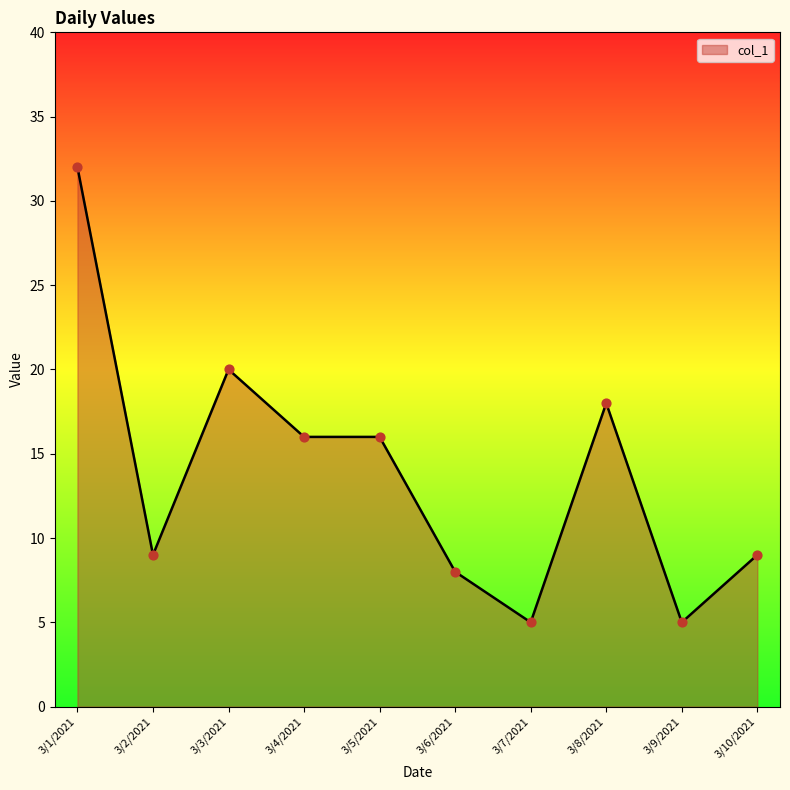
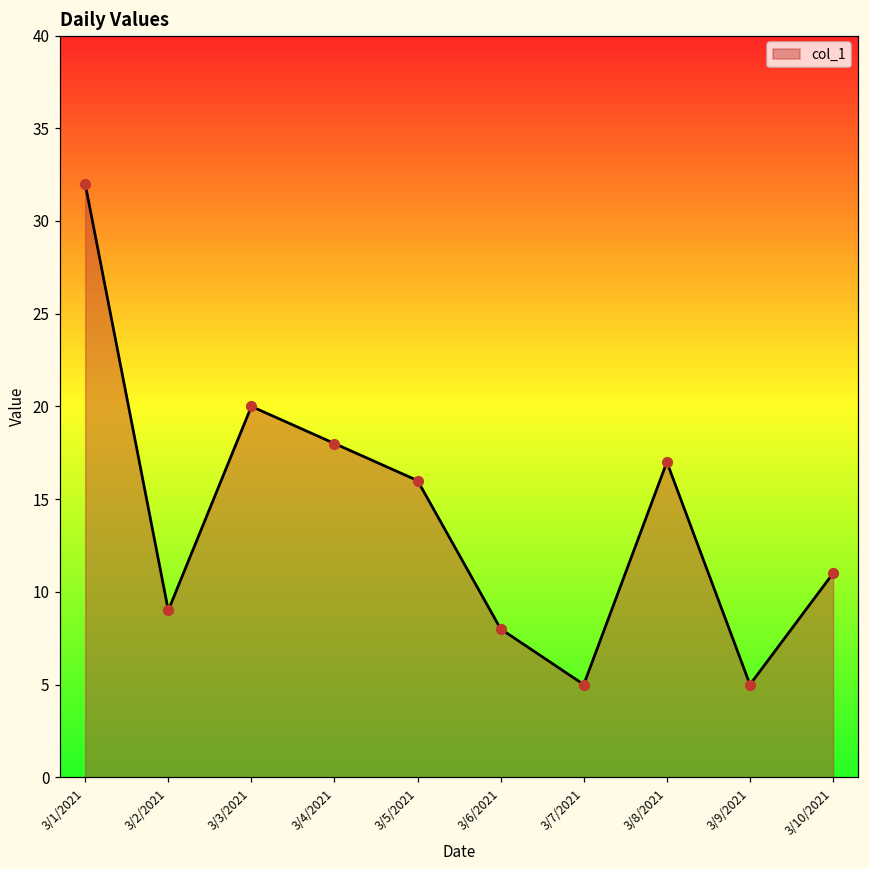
  {
    "3/1/2021": 32,
    "3/2/2021": 9,
    "3/3/2021": 20,
-   "3/4/2021": 16,
+   "3/4/2021": 18,
    "3/5/2021": 16,
    "3/6/2021": 8,
    "3/7/2021": 5,
-   "3/8/2021": 18,
+   "3/8/2021": 17,
    "3/9/2021": 5,
-   "3/10/2021": 9
+   "3/10/2021": 11
  }
